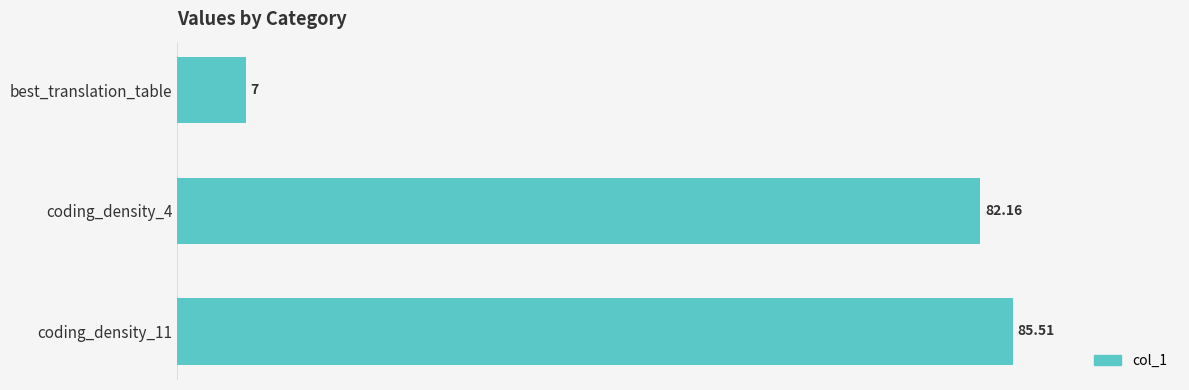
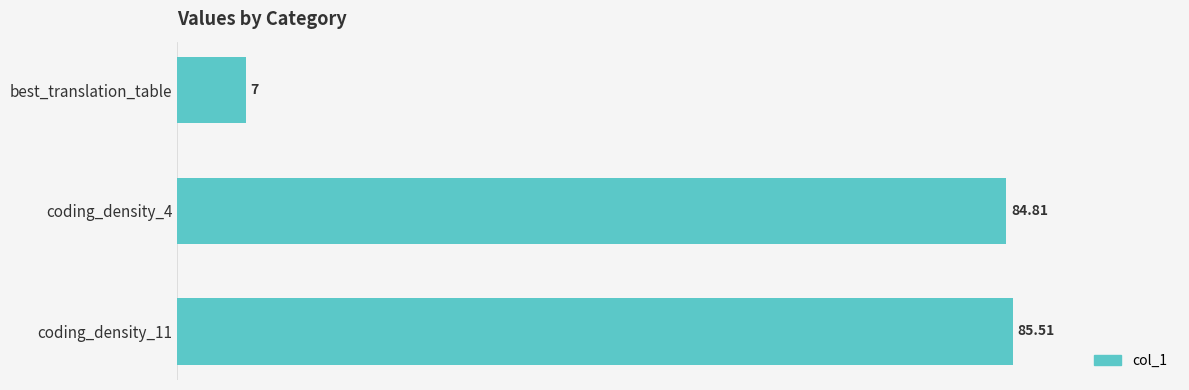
  {
    "best_translation_table": 7,
-   "coding_density_4": 82.16,
+   "coding_density_4": 84.81,
    "coding_density_11": 85.51
  }
